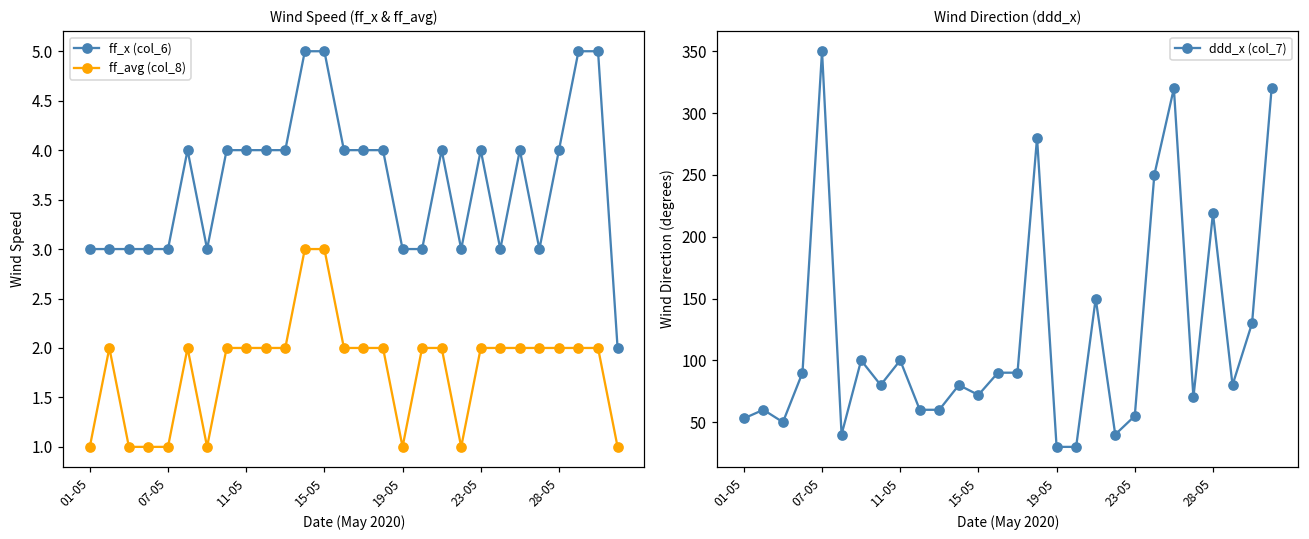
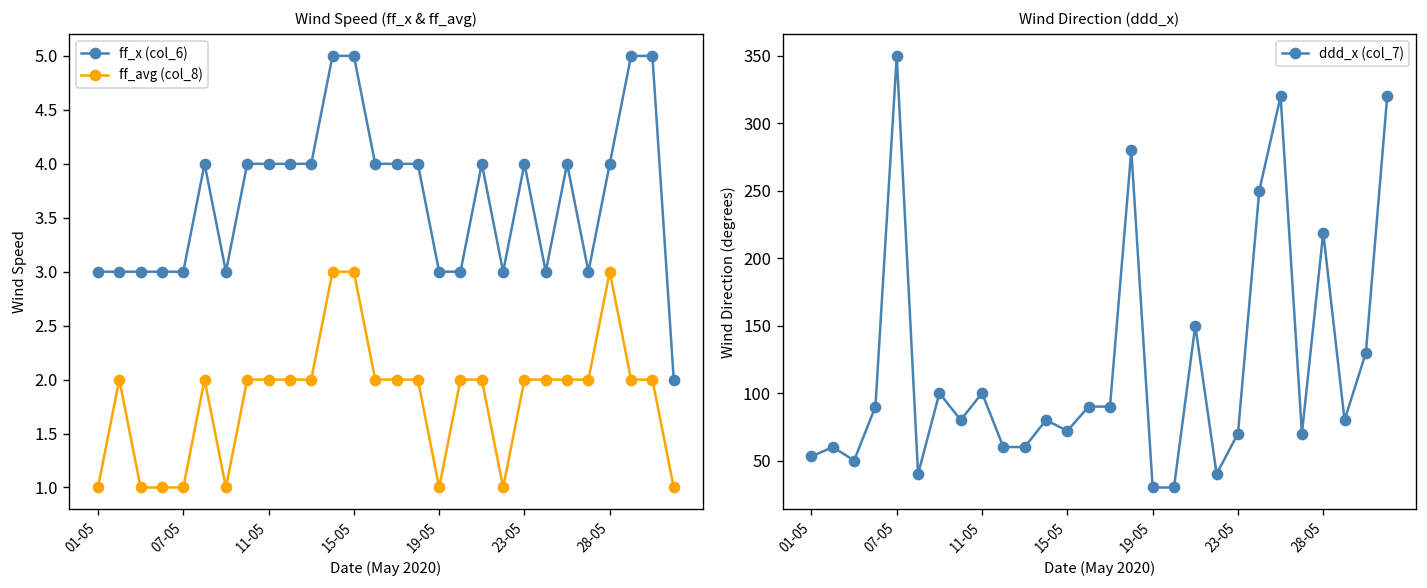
  {
    "Wind Speed (ff_x & ff_avg)": {
      "ff_x (col_6)": {
        "01-05": 3,
        "07-05": 3,
        "11-05": 4,
        "15-05": 5,
        "19-05": 3,
        "23-05": 4,
        "28-05": 4
      },
      "ff_avg (col_8)": {
        "01-05": 1,
        "07-05": 1,
        "11-05": 2,
        "15-05": 3,
        "19-05": 1,
        "23-05": 2,
-       "28-05": 2
+       "28-05": 3
      }
    },
    "Wind Direction (ddd_x)": {
      "01-05": 53,
      "07-05": 350,
      "11-05": 100,
      "15-05": 72,
      "19-05": 30,
-     "23-05": 55,
+     "23-05": 70,
      "28-05": 219
    }
  }
